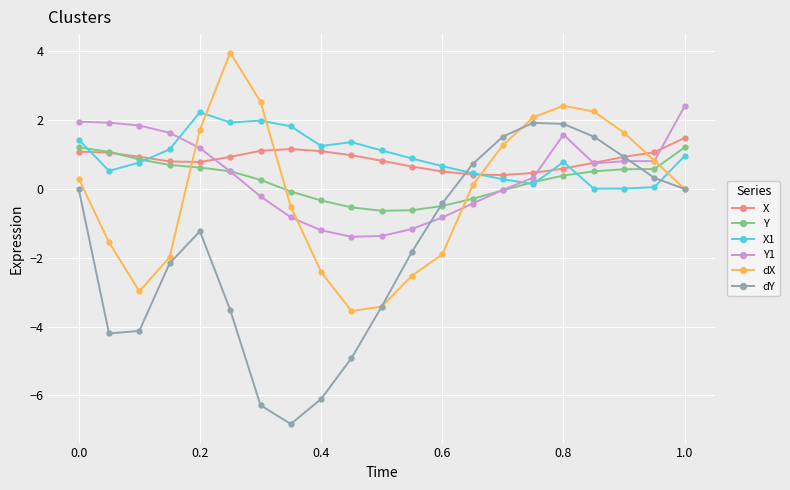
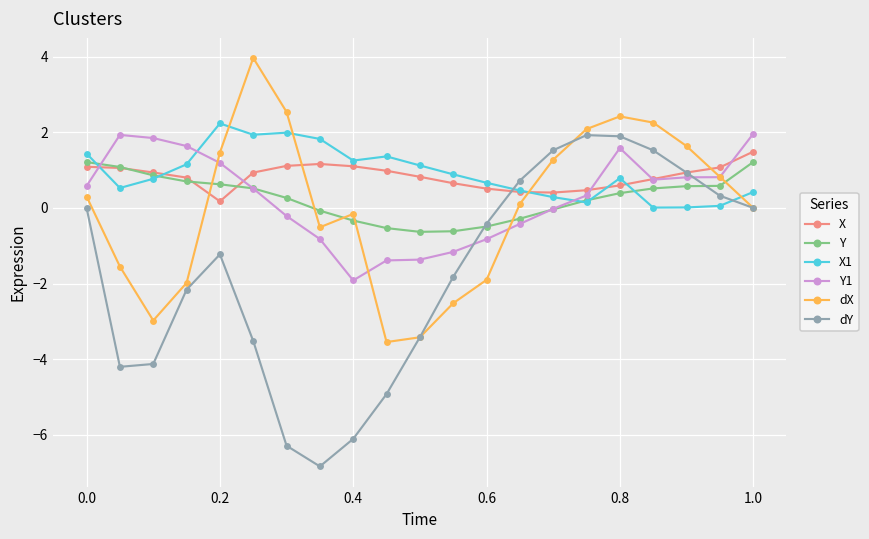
  {
    "X": {
      "0.0": 1.1,
-     "0.2": 0.8,
+     "0.2": 0.2,
      "0.4": 1.1,
      "0.6": 0.5,
      "0.8": 0.6,
      "1.0": 1.5
    },
    "X1": {
      "0.0": 1.4,
      "0.2": 2.2,
      "0.4": 1.3,
      "0.6": 0.7,
      "0.8": 0.8,
-     "1.0": 1.0
+     "1.0": 0.4
    },
    "Y1": {
-     "0.0": 2.0,
+     "0.0": 0.6,
      "0.2": 1.2,
-     "0.4": -1.2,
+     "0.4": -1.9,
      "0.6": -0.8,
      "0.8": 1.6,
-     "1.0": 2.4
+     "1.0": 2.0
    },
    "dX": {
      "0.0": 0.3,
-     "0.2": 1.7,
-     "0.4": -2.4,
+     "0.2": 1.5,
+     "0.4": -0.2,
      "0.6": -1.9,
      "0.8": 2.4
    }
  }
